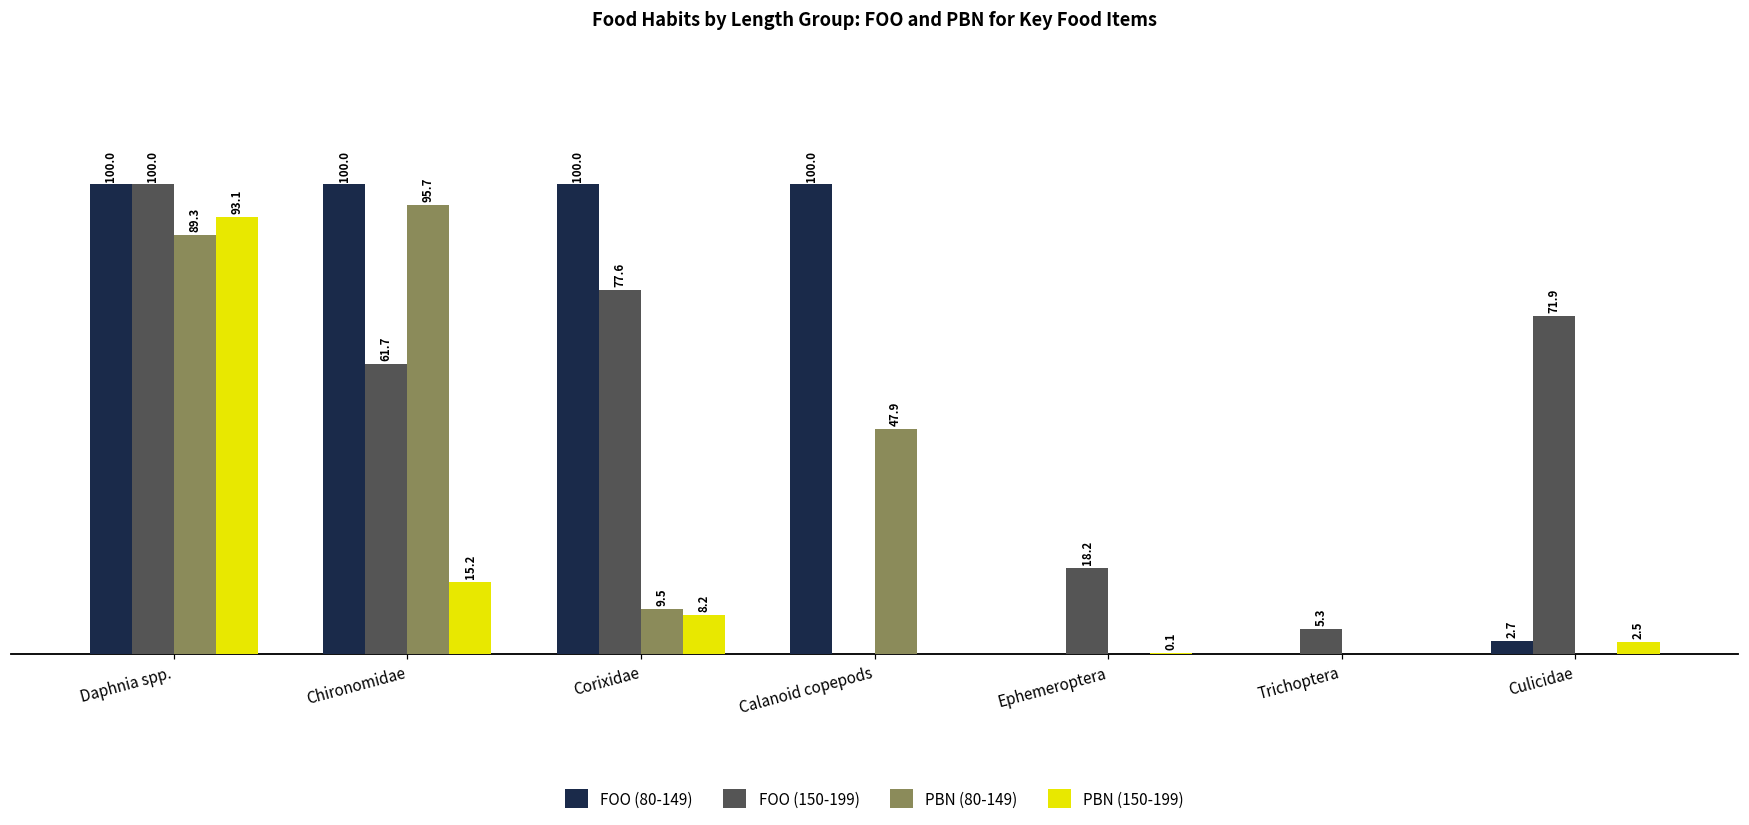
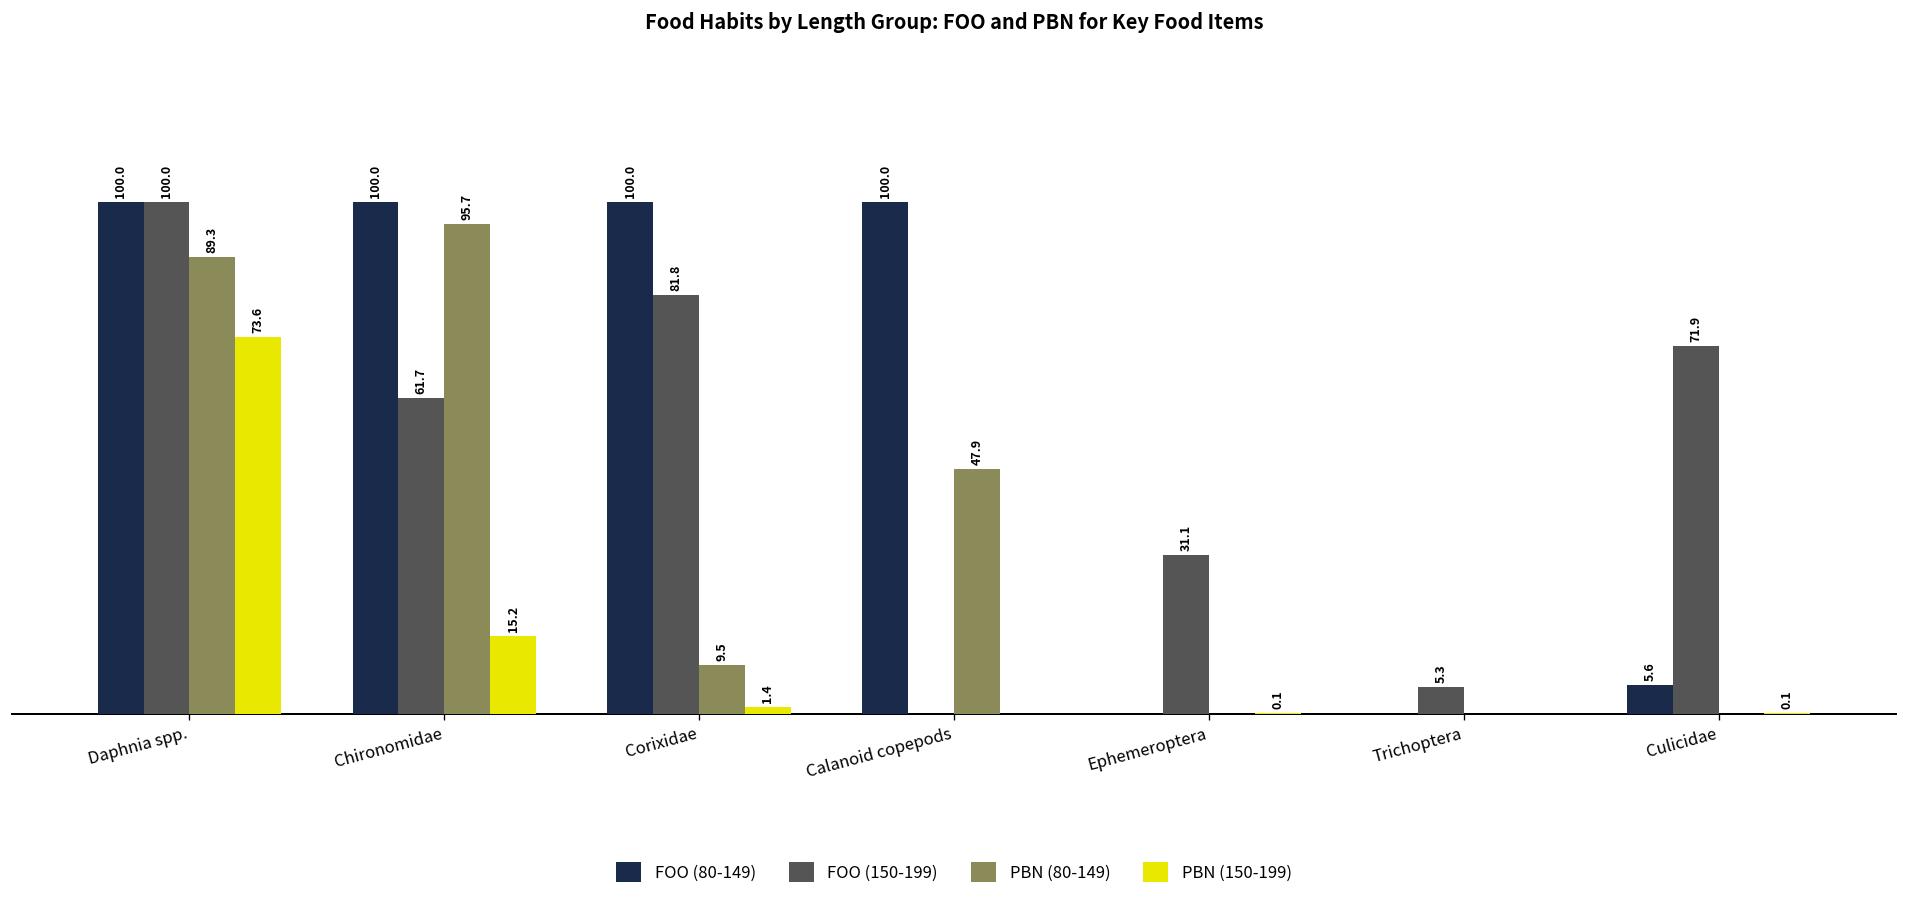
  {
    "FOO (80-149)": {
      "Daphnia spp.": 100.0,
      "Chironomidae": 100.0,
      "Corixidae": 100.0,
      "Calanoid copepods": 100.0,
-     "Culicidae": 2.7
+     "Culicidae": 5.6
    },
    "FOO (150-199)": {
      "Daphnia spp.": 100.0,
      "Chironomidae": 61.7,
-     "Corixidae": 77.6,
-     "Ephemeroptera": 18.2,
+     "Corixidae": 81.8,
+     "Ephemeroptera": 31.1,
      "Trichoptera": 5.3,
      "Culicidae": 71.9
    },
    "PBN (80-149)": {
      "Daphnia spp.": 89.3,
      "Chironomidae": 95.7,
      "Corixidae": 9.5,
      "Calanoid copepods": 47.9
    },
    "PBN (150-199)": {
-     "Daphnia spp.": 93.1,
+     "Daphnia spp.": 73.6,
      "Chironomidae": 15.2,
-     "Corixidae": 8.2,
+     "Corixidae": 1.4,
      "Ephemeroptera": 0.1,
-     "Culicidae": 2.5
+     "Culicidae": 0.1
    }
  }
